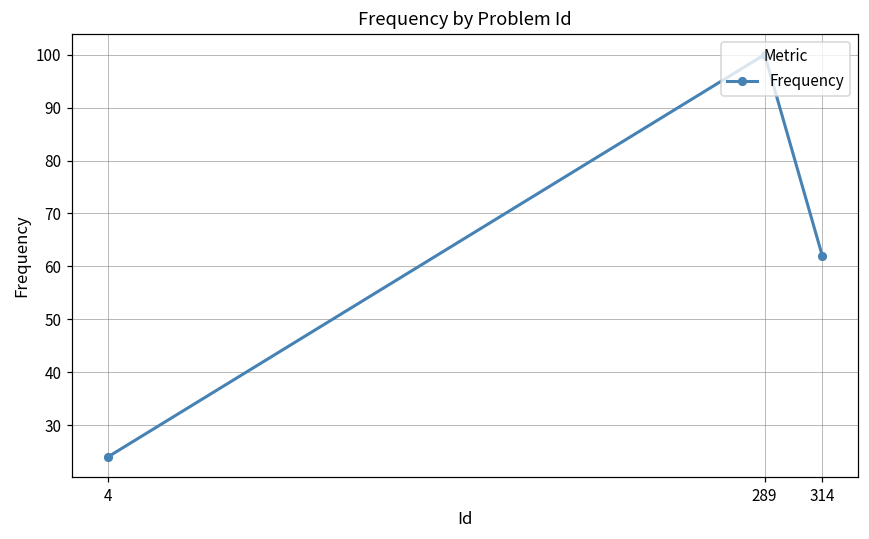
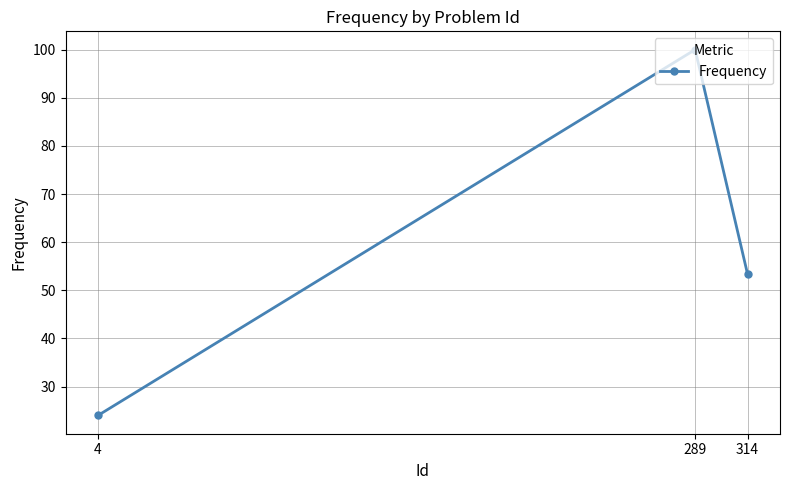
  {
    "4": 24,
-   "314": 62
+   "314": 53
  }
